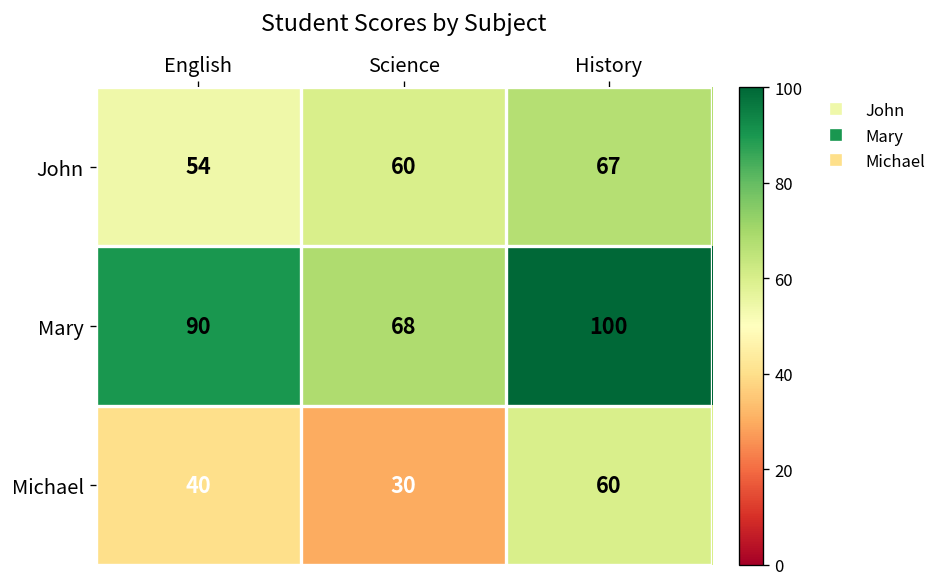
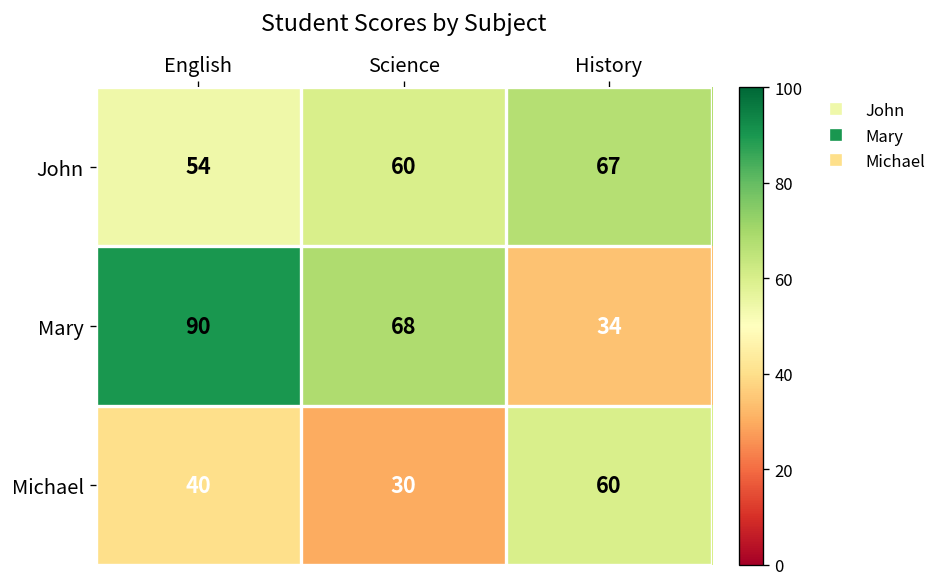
  {
    "John": {
      "English": 54,
      "Science": 60,
      "History": 67
    },
    "Mary": {
      "English": 90,
      "Science": 68,
-     "History": 100
+     "History": 34
    },
    "Michael": {
      "English": 40,
      "Science": 30,
      "History": 60
    }
  }
